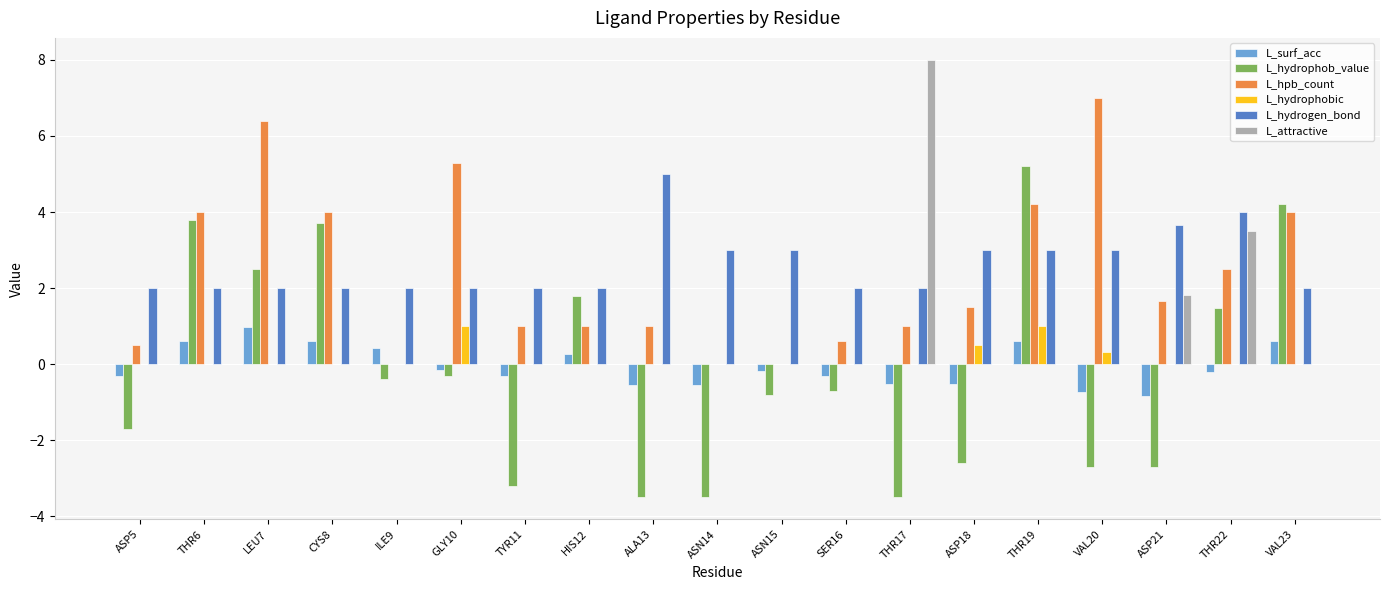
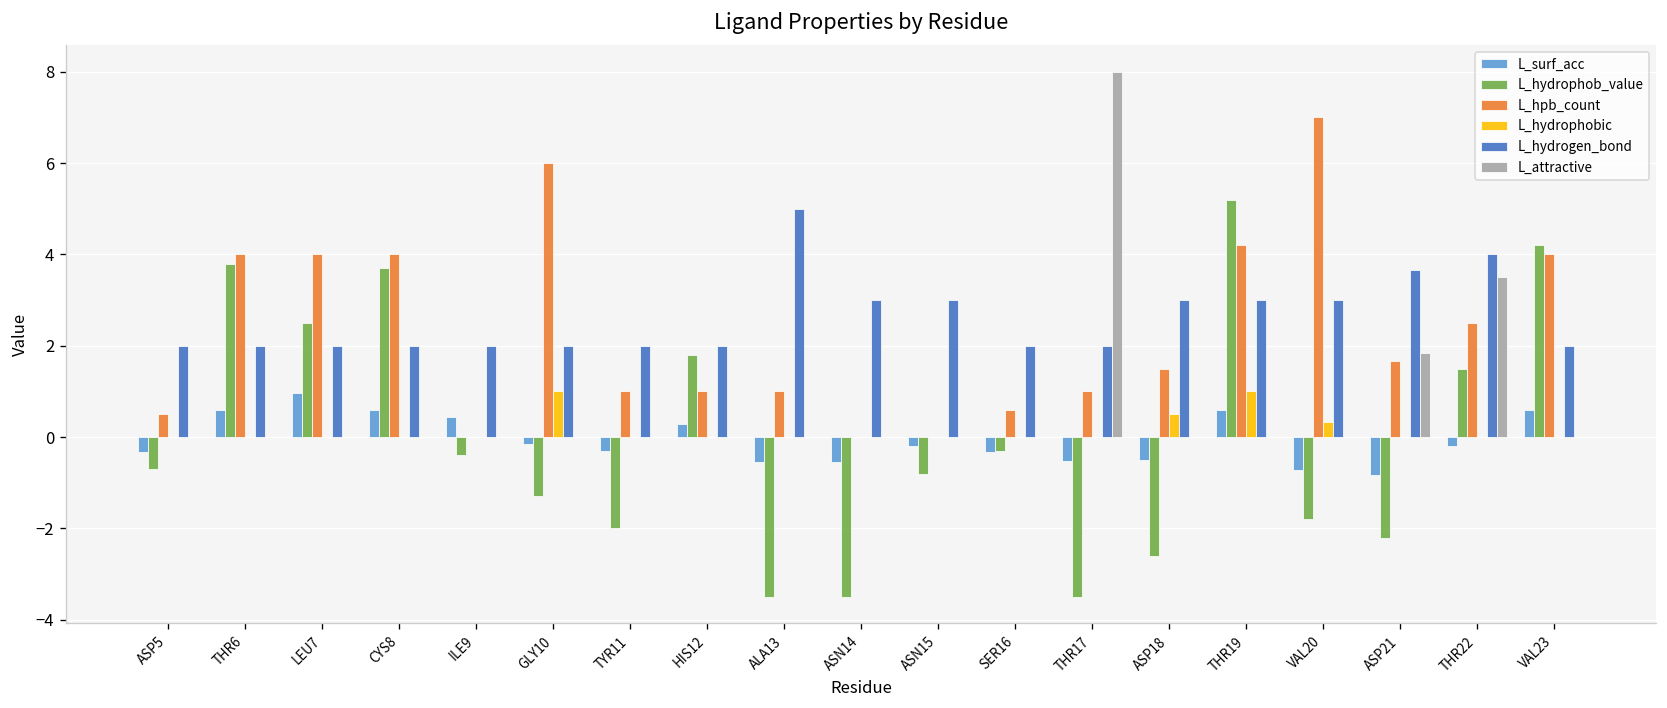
  {
    "L_hydrophob_value": {
-     "ASP5": -1.7,
+     "ASP5": -0.7,
      "THR6": 3.8,
      "LEU7": 2.5,
      "CYS8": 3.7,
      "ILE9": -0.4,
-     "GLY10": -0.3,
-     "TYR11": -3.2,
+     "GLY10": -1.3,
+     "TYR11": -2.0,
      "HIS12": 1.8,
      "ALA13": -3.5,
      "ASN14": -3.5,
      "ASN15": -0.8,
-     "SER16": -0.7,
+     "SER16": -0.3,
      "THR17": -3.5,
      "ASP18": -2.6,
      "THR19": 5.2,
-     "VAL20": -2.7,
-     "ASP21": -2.7,
+     "VAL20": -1.8,
+     "ASP21": -2.2,
      "THR22": 1.5,
      "VAL23": 4.2
    },
    "L_hpb_count": {
      "ASP5": 0.5,
      "THR6": 4.0,
-     "LEU7": 6.4,
+     "LEU7": 4.0,
      "CYS8": 4.0,
      "ILE9": 0.0,
-     "GLY10": 5.3,
+     "GLY10": 6.0,
      "TYR11": 1.0,
      "HIS12": 1.0,
      "ALA13": 1.0,
      "ASN14": 0.0,
      "ASN15": 0.0,
      "SER16": 0.6,
      "THR17": 1.0,
      "ASP18": 1.5,
      "THR19": 4.2,
      "VAL20": 7.0,
      "ASP21": 1.7,
      "THR22": 2.5,
      "VAL23": 4.0
    },
    "L_hydrophobic": {
      "ASP5": 0.0,
      "THR6": 0.0,
      "LEU7": 0.0,
      "CYS8": 0.0,
      "ILE9": 0.0,
      "GLY10": 1.0,
      "TYR11": 0.0,
      "HIS12": 0.0,
      "ALA13": 0.0,
      "ASN14": 0.0,
      "ASN15": 0.0,
      "SER16": 0.0,
      "THR17": 0.0,
      "ASP18": 0.5,
      "THR19": 1.0,
      "VAL20": 0.3,
      "ASP21": 0.0,
      "THR22": 0.0,
      "VAL23": 0.0
    },
    "L_attractive": {
      "ASP5": 0.0,
      "THR6": 0.0,
      "LEU7": 0.0,
      "CYS8": 0.0,
      "ILE9": 0.0,
      "GLY10": 0.0,
      "TYR11": 0.0,
      "HIS12": 0.0,
      "ALA13": 0.0,
      "ASN14": 0.0,
      "ASN15": 0.0,
      "SER16": 0.0,
      "THR17": 8.0,
      "ASP18": 0.0,
      "THR19": 0.0,
      "VAL20": 0.0,
      "ASP21": 1.8,
      "THR22": 3.5,
      "VAL23": 0.0
    }
  }
